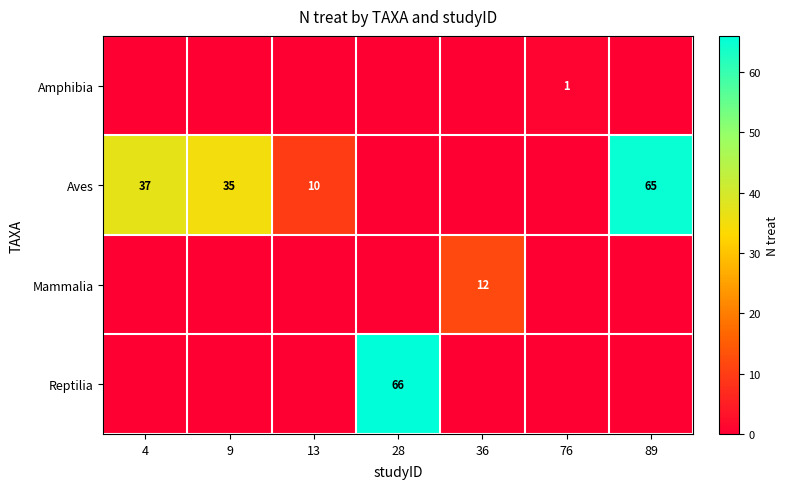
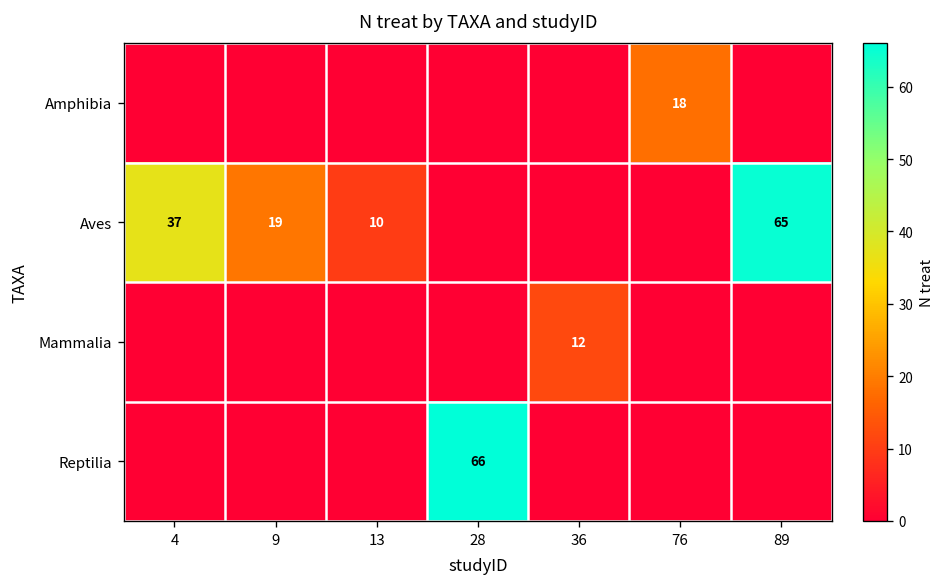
  {
    "Amphibia": {
-     "76": 1
+     "76": 18
    },
    "Aves": {
      "4": 37,
-     "9": 35,
+     "9": 19,
      "13": 10,
      "89": 65
    },
    "Mammalia": {
      "36": 12
    },
    "Reptilia": {
      "28": 66
    }
  }
